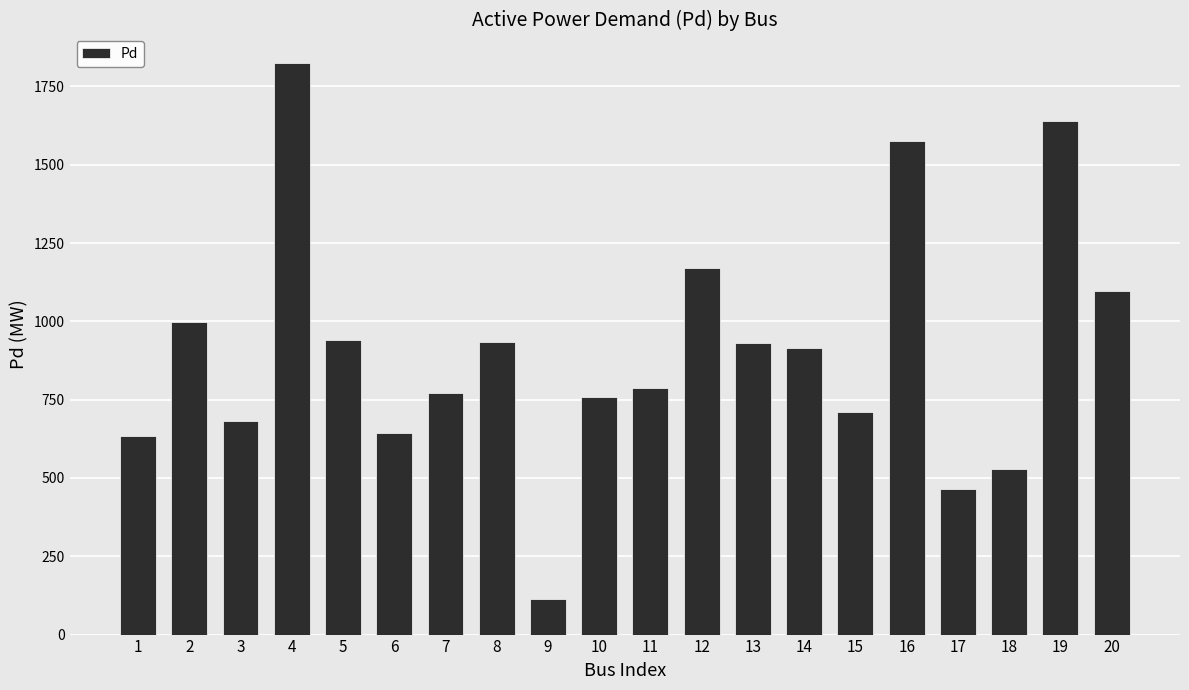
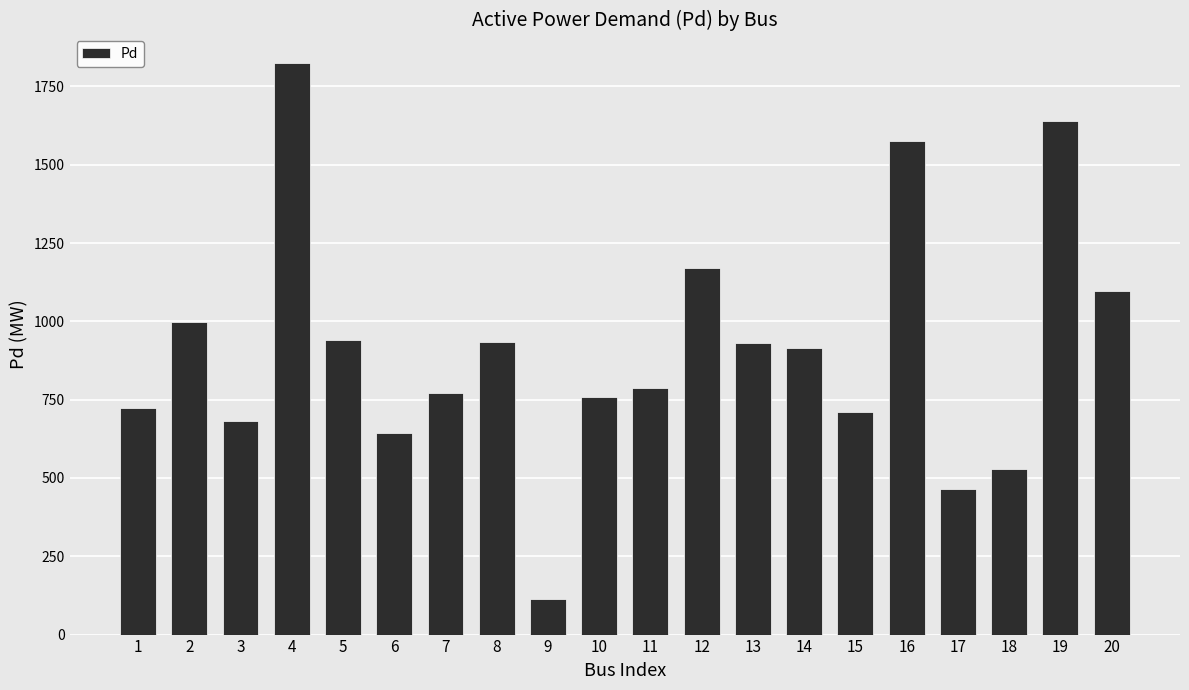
  {
-   "1": 630,
+   "1": 720,
    "2": 1000,
    "3": 680,
    "4": 1820,
    "5": 940,
    "6": 640,
    "7": 770,
    "8": 940,
    "9": 110,
    "10": 760,
    "11": 790,
    "12": 1170,
    "13": 930,
    "14": 910,
    "15": 710,
    "16": 1570,
    "17": 460,
    "18": 530,
    "19": 1640,
    "20": 1100
  }
